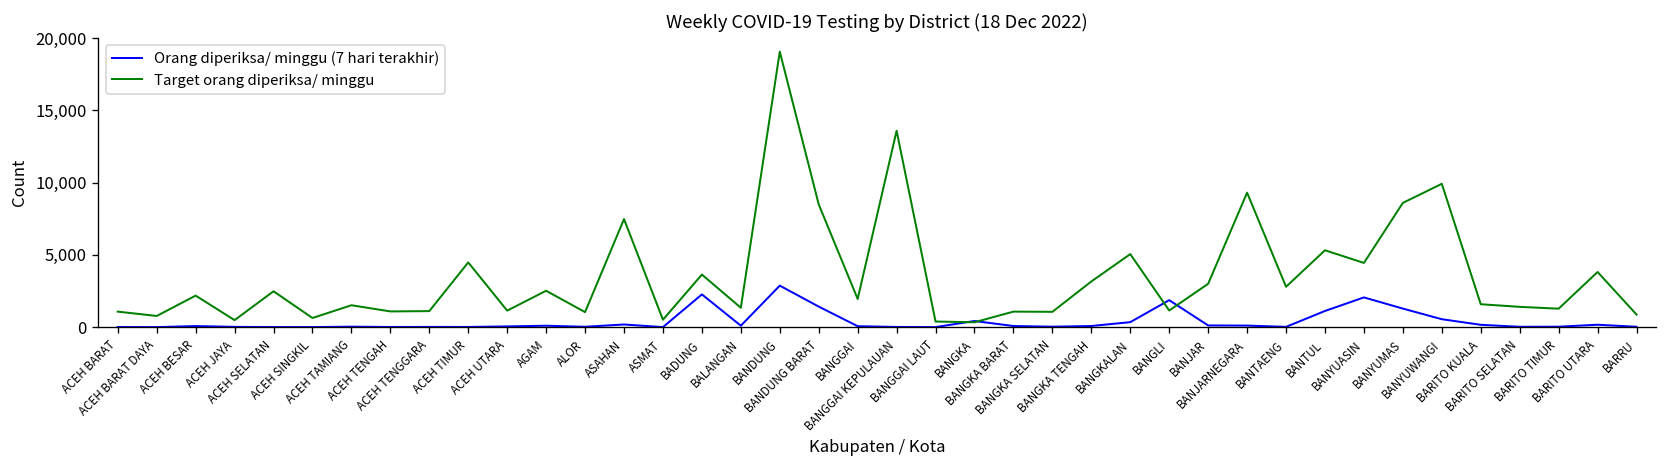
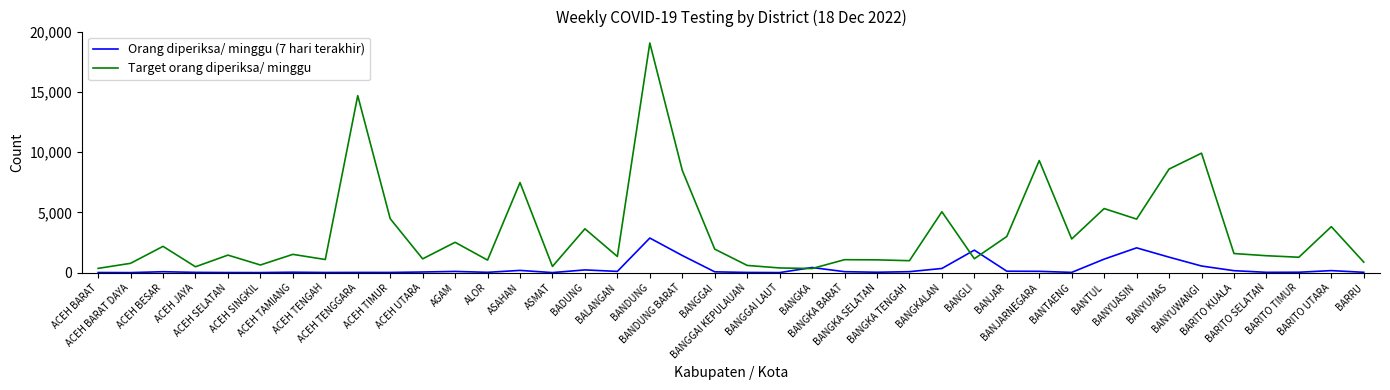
  {
    "Orang diperiksa/ minggu (7 hari terakhir)": {
      "ACEH BARAT": "0",
      "ACEH BARAT DAYA": "0",
      "ACEH BESAR": "100",
      "ACEH JAYA": "0",
      "ACEH SELATAN": "0",
      "ACEH SINGKIL": "0",
      "ACEH TAMIANG": "0",
      "ACEH TENGAH": "0",
      "ACEH TENGGARA": "0",
      "ACEH TIMUR": "0",
      "ACEH UTARA": "100",
      "AGAM": "100",
      "ALOR": "0",
      "ASAHAN": "200",
      "ASMAT": "0",
-     "BADUNG": "2,300",
+     "BADUNG": "200",
      "BALANGAN": "100",
      "BANDUNG": "2,900",
      "BANDUNG BARAT": "1,400",
      "BANGGAI": "100",
      "BANGGAI KEPULAUAN": "0",
      "BANGGAI LAUT": "0",
      "BANGKA BARAT": "100",
      "BANGKA SELATAN": "0",
      "BANGKA TENGAH": "100",
      "BANGKALAN": "400",
      "BANGLI": "1,900",
      "BANJAR": "100",
      "BANJARNEGARA": "100",
      "BANTAENG": "0",
      "BANTUL": "1,100",
      "BANYUASIN": "2,100",
      "BANYUMAS": "1,300",
      "BANYUWANGI": "600",
      "BARITO KUALA": "200",
      "BARITO SELATAN": "0",
      "BARITO TIMUR": "0",
      "BARITO UTARA": "200",
      "BARRU": "0"
    },
    "Target orang diperiksa/ minggu": {
-     "ACEH BARAT": "1,100",
+     "ACEH BARAT": "400",
      "ACEH BARAT DAYA": "800",
      "ACEH BESAR": "2,200",
      "ACEH JAYA": "500",
-     "ACEH SELATAN": "2,500",
+     "ACEH SELATAN": "1,500",
      "ACEH SINGKIL": "600",
      "ACEH TAMIANG": "1,500",
      "ACEH TENGAH": "1,100",
-     "ACEH TENGGARA": "1,100",
+     "ACEH TENGGARA": "14,700",
      "ACEH TIMUR": "4,500",
      "ACEH UTARA": "1,100",
      "AGAM": "2,500",
      "ALOR": "1,000",
      "ASAHAN": "7,500",
      "ASMAT": "500",
      "BADUNG": "3,600",
      "BALANGAN": "1,300",
      "BANDUNG": "19,100",
      "BANDUNG BARAT": "8,500",
      "BANGGAI": "2,000",
-     "BANGGAI KEPULAUAN": "13,600",
+     "BANGGAI KEPULAUAN": "600",
      "BANGGAI LAUT": "400",
      "BANGKA BARAT": "1,100",
      "BANGKA SELATAN": "1,100",
-     "BANGKA TENGAH": "3,200",
+     "BANGKA TENGAH": "1,000",
      "BANGKALAN": "5,100",
      "BANGLI": "1,200",
      "BANJAR": "3,000",
      "BANJARNEGARA": "9,300",
      "BANTAENG": "2,800",
      "BANTUL": "5,300",
      "BANYUASIN": "4,400",
      "BANYUMAS": "8,600",
      "BANYUWANGI": "9,900",
      "BARITO KUALA": "1,600",
      "BARITO SELATAN": "1,400",
      "BARITO TIMUR": "1,300",
      "BARITO UTARA": "3,800",
      "BARRU": "900"
    }
  }
